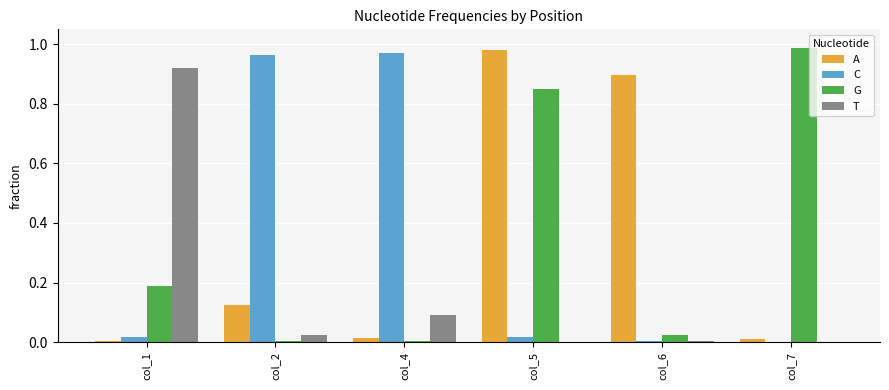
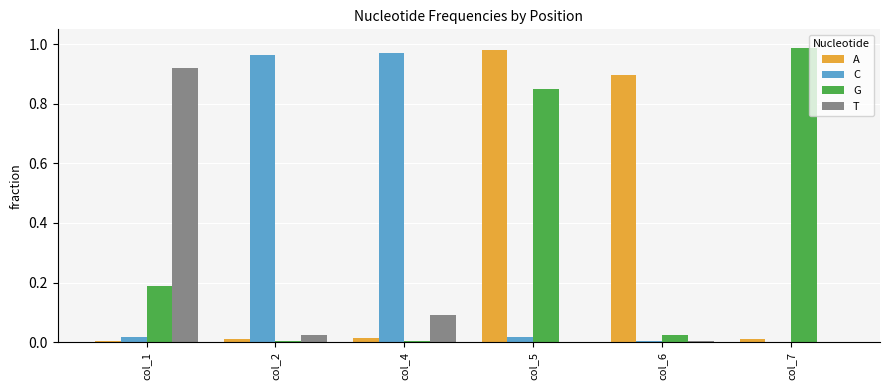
  {
    "A": {
-     "col_2": 0.12,
+     "col_2": 0.01,
      "col_4": 0.02,
      "col_5": 0.98,
      "col_6": 0.90,
      "col_7": 0.01
    },
    "C": {
      "col_1": 0.02,
      "col_2": 0.96,
      "col_4": 0.97,
      "col_5": 0.02,
      "col_7": 0.00
    },
    "G": {
      "col_1": 0.19,
      "col_5": 0.85,
      "col_6": 0.03,
      "col_7": 0.99
    },
    "T": {
      "col_1": 0.92,
      "col_2": 0.02,
      "col_4": 0.09,
      "col_7": 0.00
    }
  }
